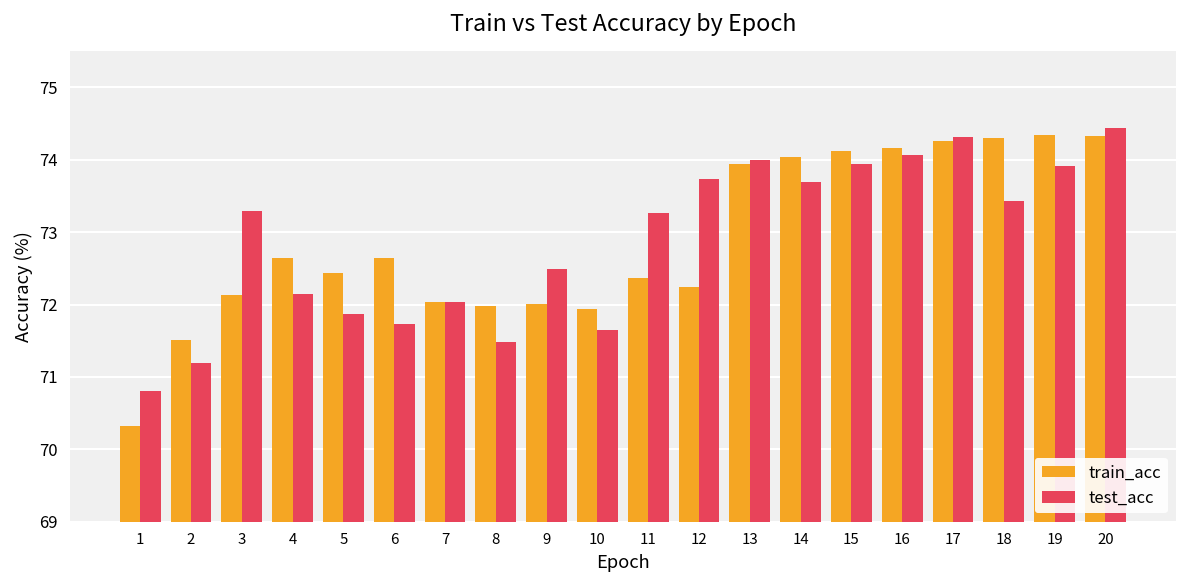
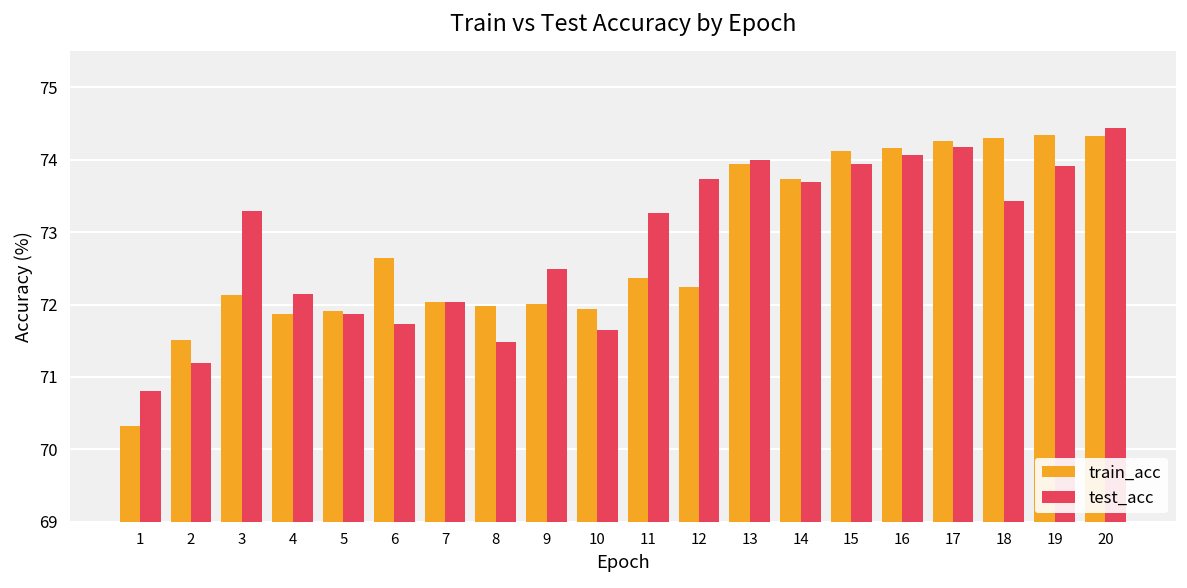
  {
    "train_acc": {
      "1": 70.3,
      "2": 71.5,
      "3": 72.1,
-     "4": 72.6,
-     "5": 72.4,
+     "4": 71.9,
+     "5": 71.9,
      "6": 72.6,
      "7": 72.0,
      "8": 72.0,
      "9": 72.0,
      "10": 71.9,
      "11": 72.4,
      "12": 72.2,
      "13": 73.9,
-     "14": 74.0,
+     "14": 73.7,
      "15": 74.1,
      "16": 74.2,
      "17": 74.3,
      "18": 74.3,
      "19": 74.3,
      "20": 74.3
    },
    "test_acc": {
      "1": 70.8,
      "2": 71.2,
      "3": 73.3,
      "4": 72.1,
      "5": 71.9,
      "6": 71.7,
      "7": 72.0,
      "8": 71.5,
      "9": 72.5,
      "10": 71.6,
      "11": 73.3,
      "12": 73.7,
      "13": 74.0,
      "14": 73.7,
      "15": 73.9,
      "16": 74.1,
-     "17": 74.3,
+     "17": 74.2,
      "18": 73.4,
      "19": 73.9,
      "20": 74.4
    }
  }
